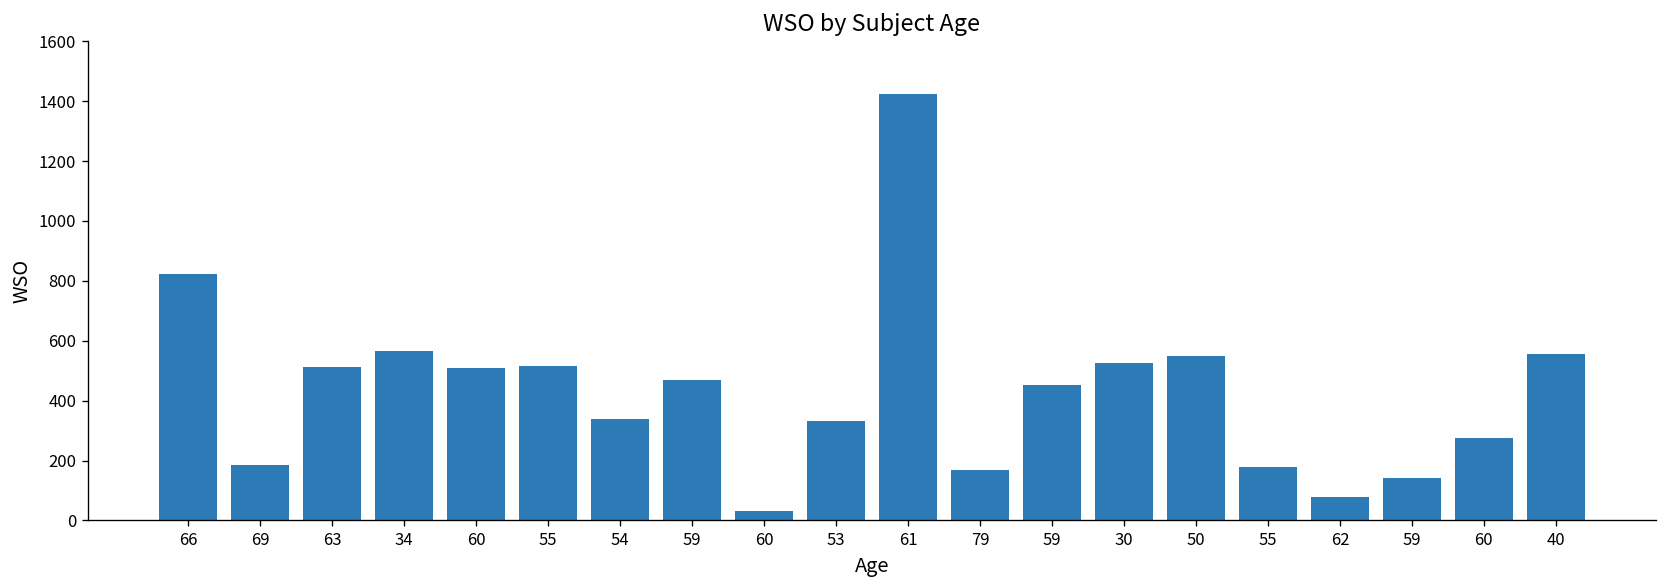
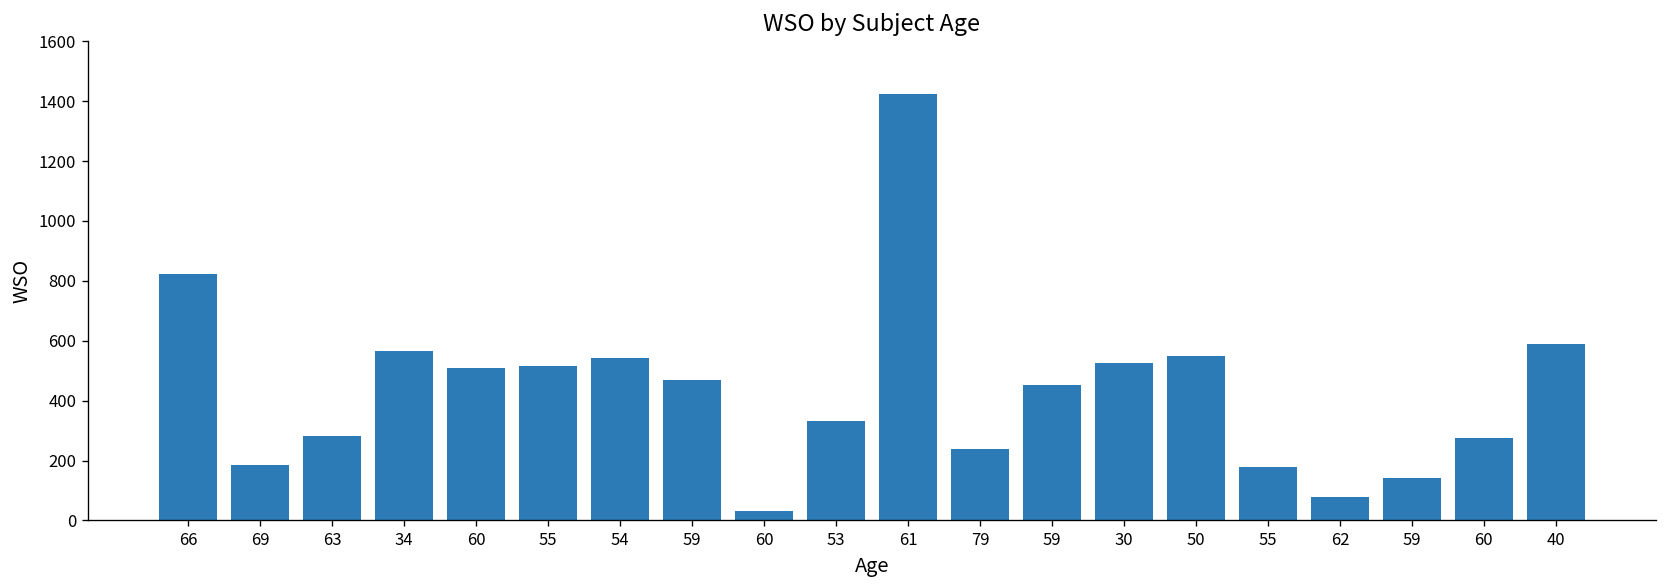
  {
    "66": 820,
    "69": 190,
-   "63": 510,
+   "63": 280,
    "34": 560,
-   "54": 340,
+   "54": 540,
    "53": 330,
    "61": 1420,
-   "79": 170,
+   "79": 240,
    "30": 520,
    "50": 550,
    "62": 80,
-   "40": 560
+   "40": 590
  }
